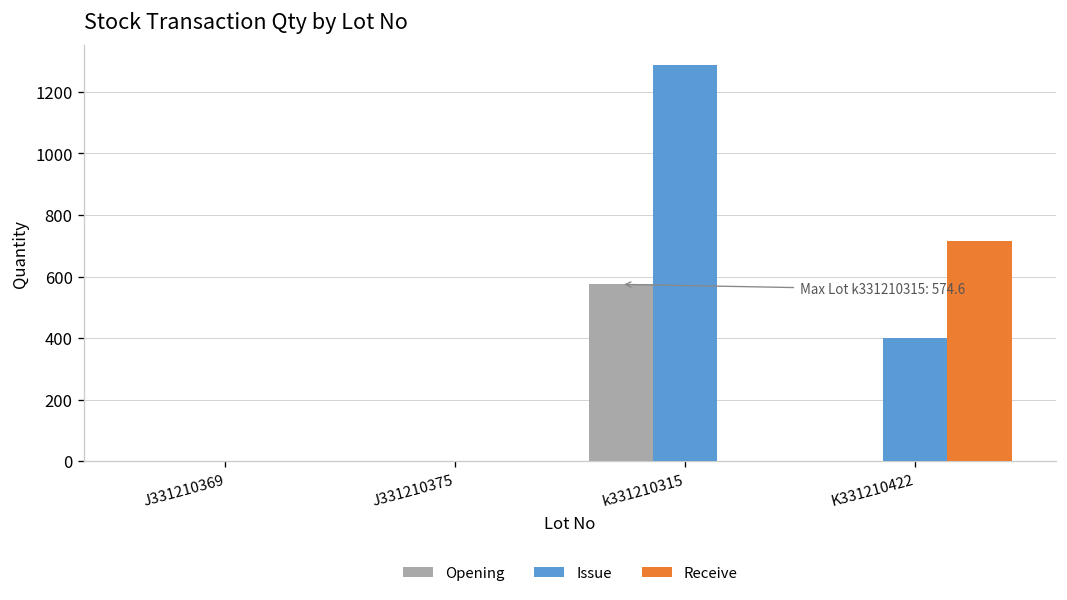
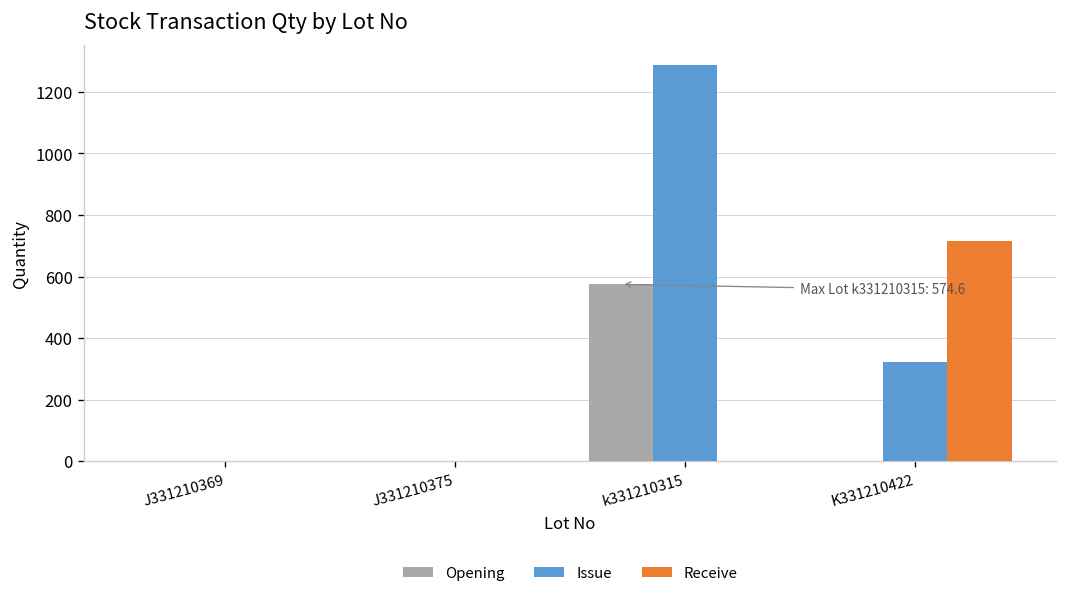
  {
    "Opening": {
      "k331210315": 574.6
    },
    "Issue": {
      "J331210369": 0,
      "k331210315": 1290,
-     "K331210422": 400
+     "K331210422": 320
    },
    "Receive": {
      "J331210369": 0,
      "J331210375": 0,
      "k331210315": 0,
      "K331210422": 720
    }
  }
